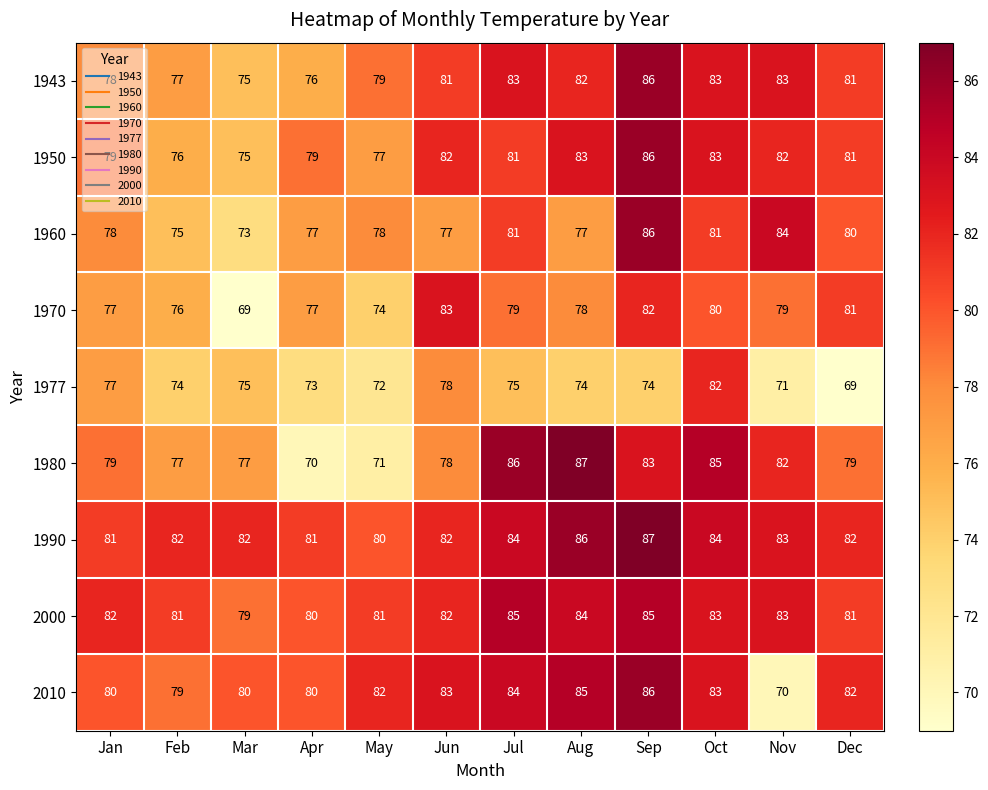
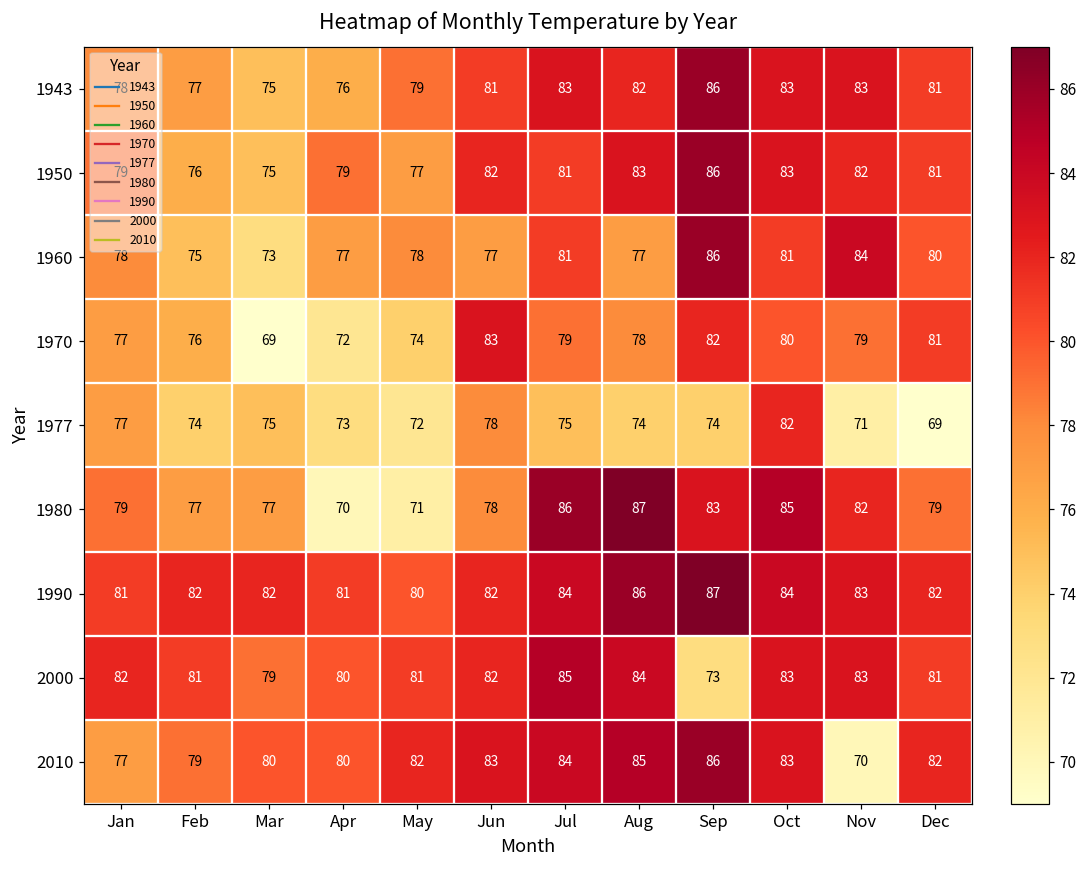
  {
    "1943": {
      "Feb": 77,
      "Mar": 75,
      "Apr": 76,
      "May": 79,
      "Jun": 81,
      "Jul": 83,
      "Aug": 82,
      "Sep": 86,
      "Oct": 83,
      "Nov": 83,
      "Dec": 81
    },
    "1950": {
      "Feb": 76,
      "Mar": 75,
      "Apr": 79,
      "May": 77,
      "Jun": 82,
      "Jul": 81,
      "Aug": 83,
      "Sep": 86,
      "Oct": 83,
      "Nov": 82,
      "Dec": 81
    },
    "1960": {
      "Jan": 78,
      "Feb": 75,
      "Mar": 73,
      "Apr": 77,
      "May": 78,
      "Jun": 77,
      "Jul": 81,
      "Aug": 77,
      "Sep": 86,
      "Oct": 81,
      "Nov": 84,
      "Dec": 80
    },
    "1970": {
      "Jan": 77,
      "Feb": 76,
      "Mar": 69,
-     "Apr": 77,
+     "Apr": 72,
      "May": 74,
      "Jun": 83,
      "Jul": 79,
      "Aug": 78,
      "Sep": 82,
      "Oct": 80,
      "Nov": 79,
      "Dec": 81
    },
    "1977": {
      "Jan": 77,
      "Feb": 74,
      "Mar": 75,
      "Apr": 73,
      "May": 72,
      "Jun": 78,
      "Jul": 75,
      "Aug": 74,
      "Sep": 74,
      "Oct": 82,
      "Nov": 71,
      "Dec": 69
    },
    "1980": {
      "Jan": 79,
      "Feb": 77,
      "Mar": 77,
      "Apr": 70,
      "May": 71,
      "Jun": 78,
      "Jul": 86,
      "Aug": 87,
      "Sep": 83,
      "Oct": 85,
      "Nov": 82,
      "Dec": 79
    },
    "1990": {
      "Jan": 81,
      "Feb": 82,
      "Mar": 82,
      "Apr": 81,
      "May": 80,
      "Jun": 82,
      "Jul": 84,
      "Aug": 86,
      "Sep": 87,
      "Oct": 84,
      "Nov": 83,
      "Dec": 82
    },
    "2000": {
      "Jan": 82,
      "Feb": 81,
      "Mar": 79,
      "Apr": 80,
      "May": 81,
      "Jun": 82,
      "Jul": 85,
      "Aug": 84,
-     "Sep": 85,
+     "Sep": 73,
      "Oct": 83,
      "Nov": 83,
      "Dec": 81
    },
    "2010": {
-     "Jan": 80,
+     "Jan": 77,
      "Feb": 79,
      "Mar": 80,
      "Apr": 80,
      "May": 82,
      "Jun": 83,
      "Jul": 84,
      "Aug": 85,
      "Sep": 86,
      "Oct": 83,
      "Nov": 70,
      "Dec": 82
    }
  }
